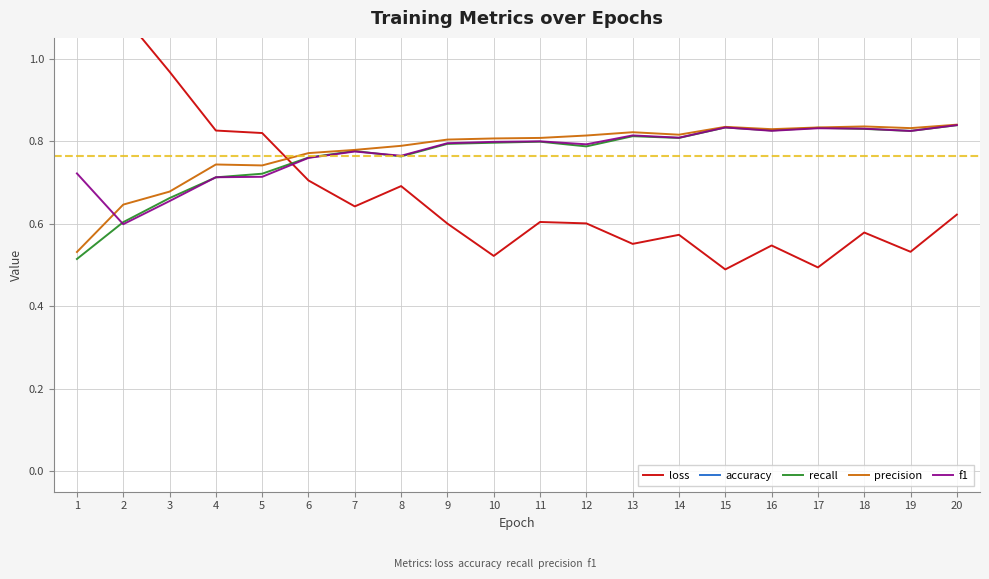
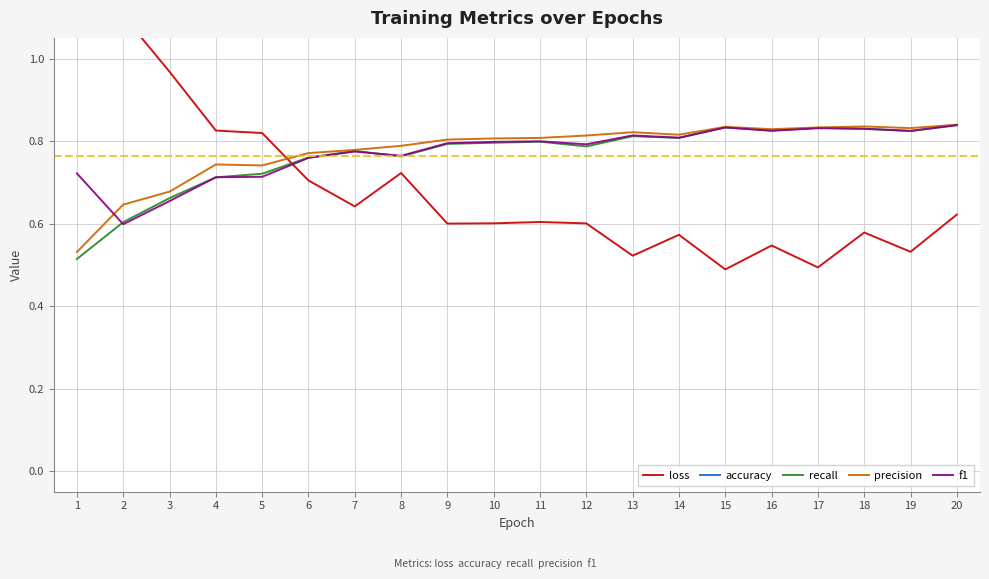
  {
    "loss": {
      "3": 0.97,
      "4": 0.83,
      "5": 0.82,
      "6": 0.70,
      "7": 0.64,
-     "8": 0.69,
+     "8": 0.72,
      "9": 0.60,
-     "10": 0.52,
+     "10": 0.60,
      "11": 0.60,
      "12": 0.60,
-     "13": 0.55,
+     "13": 0.52,
      "14": 0.57,
      "15": 0.49,
      "16": 0.55,
      "17": 0.49,
      "18": 0.58,
      "19": 0.53,
      "20": 0.62
    },
    "recall": {
      "1": 0.51,
      "3": 0.66,
      "5": 0.72
    },
    "precision": {
      "1": 0.53,
      "2": 0.65,
      "3": 0.68,
      "4": 0.74,
      "5": 0.74,
      "6": 0.77,
      "8": 0.79,
      "9": 0.80,
      "10": 0.81,
      "11": 0.81,
      "12": 0.81,
      "13": 0.82,
      "14": 0.82,
      "19": 0.83
    },
    "f1": {
      "1": 0.72,
      "3": 0.65,
      "5": 0.71
    }
  }
